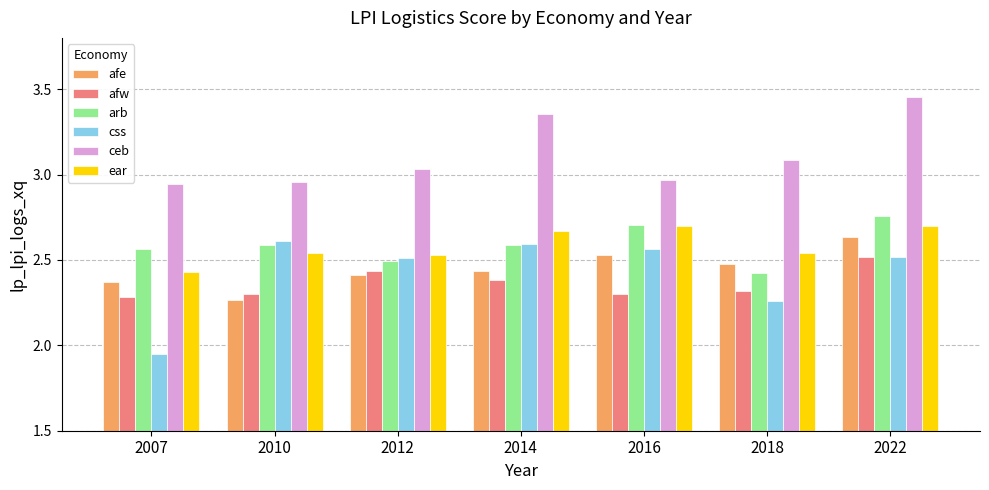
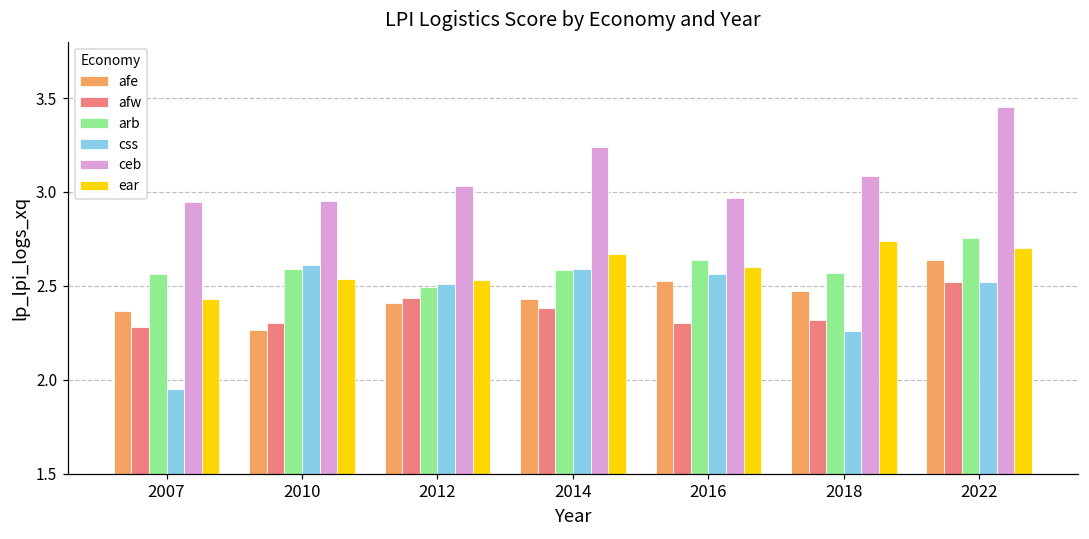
  {
    "arb": {
      "2007": 2.56,
      "2010": 2.59,
      "2012": 2.49,
      "2014": 2.59,
-     "2016": 2.70,
-     "2018": 2.42,
+     "2016": 2.64,
+     "2018": 2.57,
      "2022": 2.76
    },
    "css": {
      "2007": 1.95,
      "2010": 2.61,
      "2012": 2.51,
      "2014": 2.59,
      "2016": 2.56,
      "2018": 2.26,
      "2022": 2.52
    },
    "ceb": {
      "2007": 2.94,
      "2010": 2.95,
      "2012": 3.03,
-     "2014": 3.36,
+     "2014": 3.24,
      "2016": 2.97,
      "2018": 3.09,
      "2022": 3.45
    },
    "ear": {
      "2007": 2.43,
      "2010": 2.54,
      "2012": 2.53,
      "2014": 2.67,
-     "2016": 2.70,
-     "2018": 2.54,
+     "2016": 2.60,
+     "2018": 2.74,
      "2022": 2.70
    }
  }
